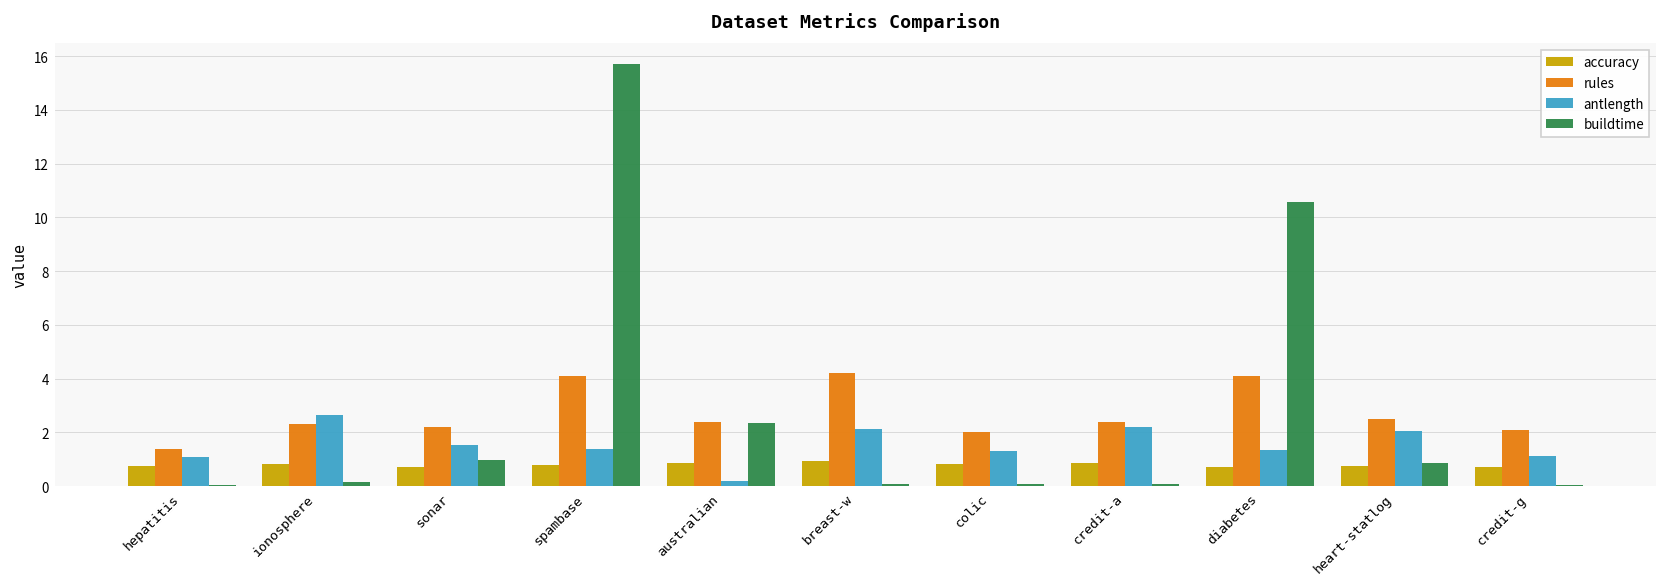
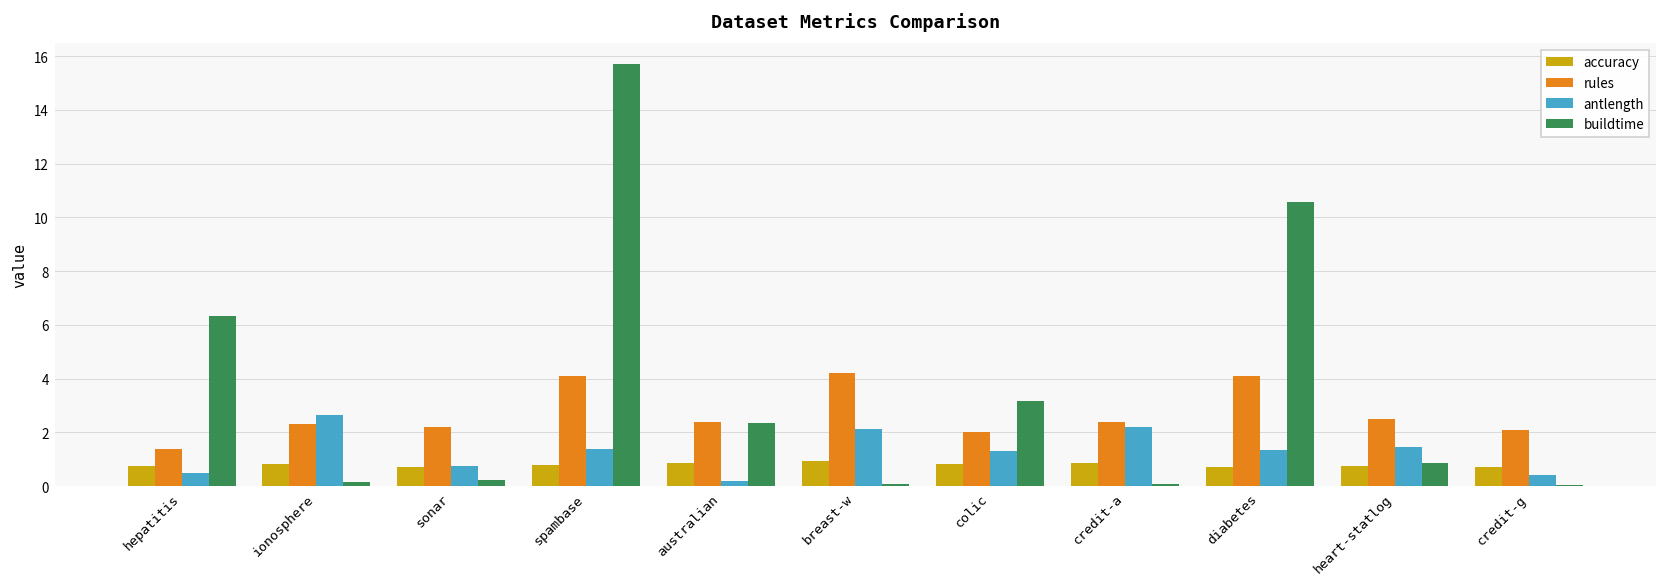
  {
    "antlength": {
-     "hepatitis": 1.1,
+     "hepatitis": 0.5,
      "ionosphere": 2.7,
-     "sonar": 1.5,
+     "sonar": 0.7,
      "spambase": 1.4,
      "australian": 0.2,
      "breast-w": 2.1,
      "colic": 1.3,
      "credit-a": 2.2,
      "diabetes": 1.3,
-     "heart-statlog": 2.1,
-     "credit-g": 1.1
+     "heart-statlog": 1.5,
+     "credit-g": 0.4
    },
    "buildtime": {
-     "hepatitis": 0.0,
+     "hepatitis": 6.4,
      "ionosphere": 0.1,
-     "sonar": 1.0,
+     "sonar": 0.2,
      "spambase": 15.7,
      "australian": 2.3,
-     "colic": 0.1,
+     "colic": 3.2,
      "diabetes": 10.6,
      "heart-statlog": 0.9
    }
  }
